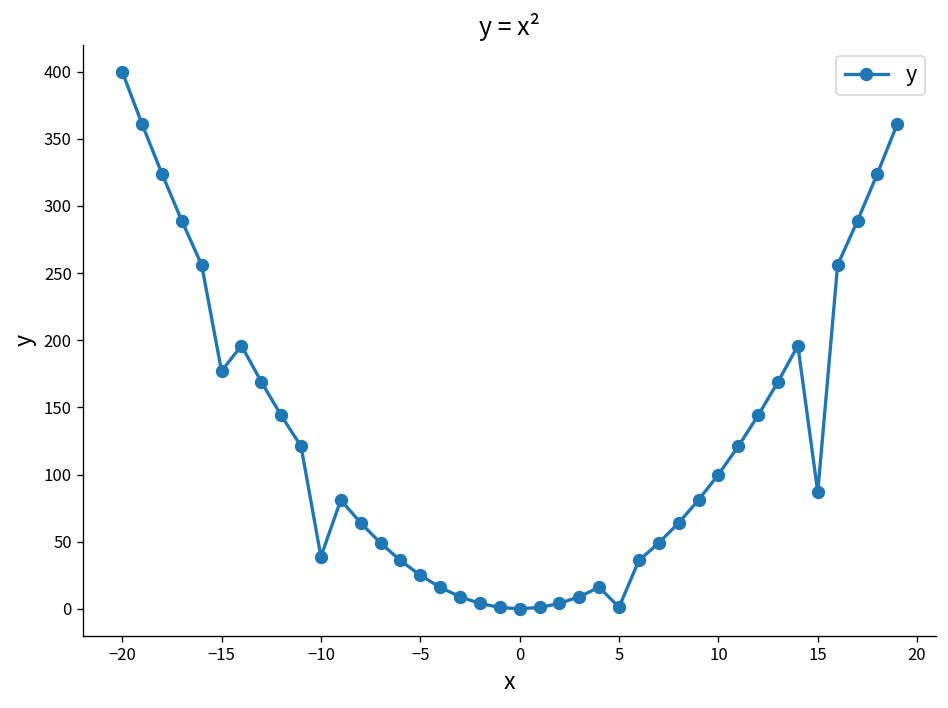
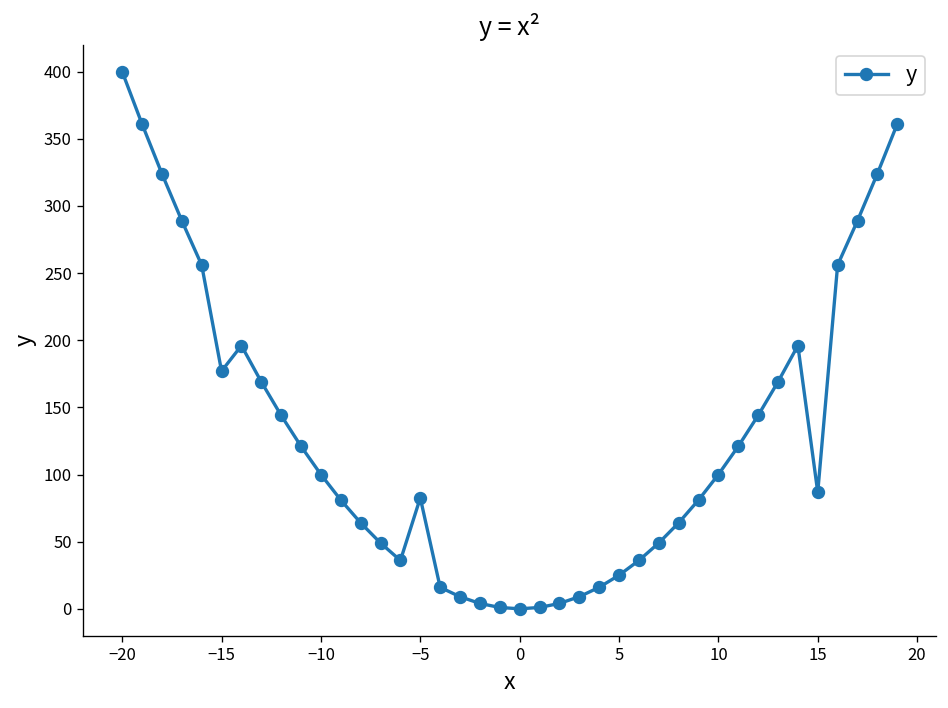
  {
    "−20": 400,
    "−15": 177,
-   "−10": 39,
-   "−5": 25,
+   "−10": 100,
+   "−5": 83,
    "0": 0,
-   "5": 1,
+   "5": 25,
    "10": 100,
    "15": 87
  }
